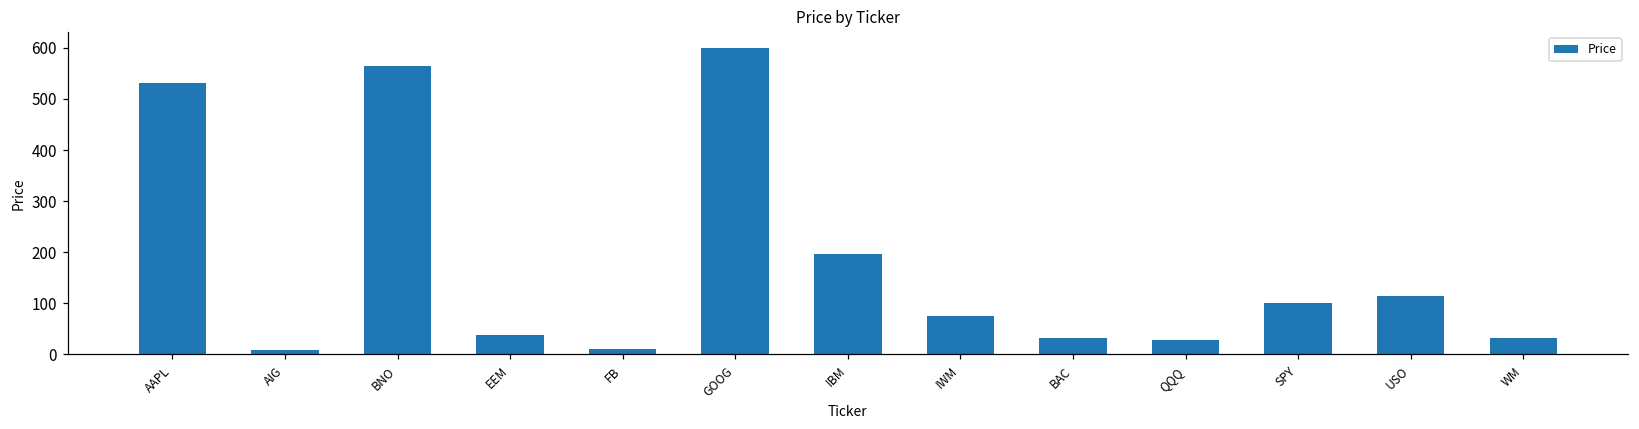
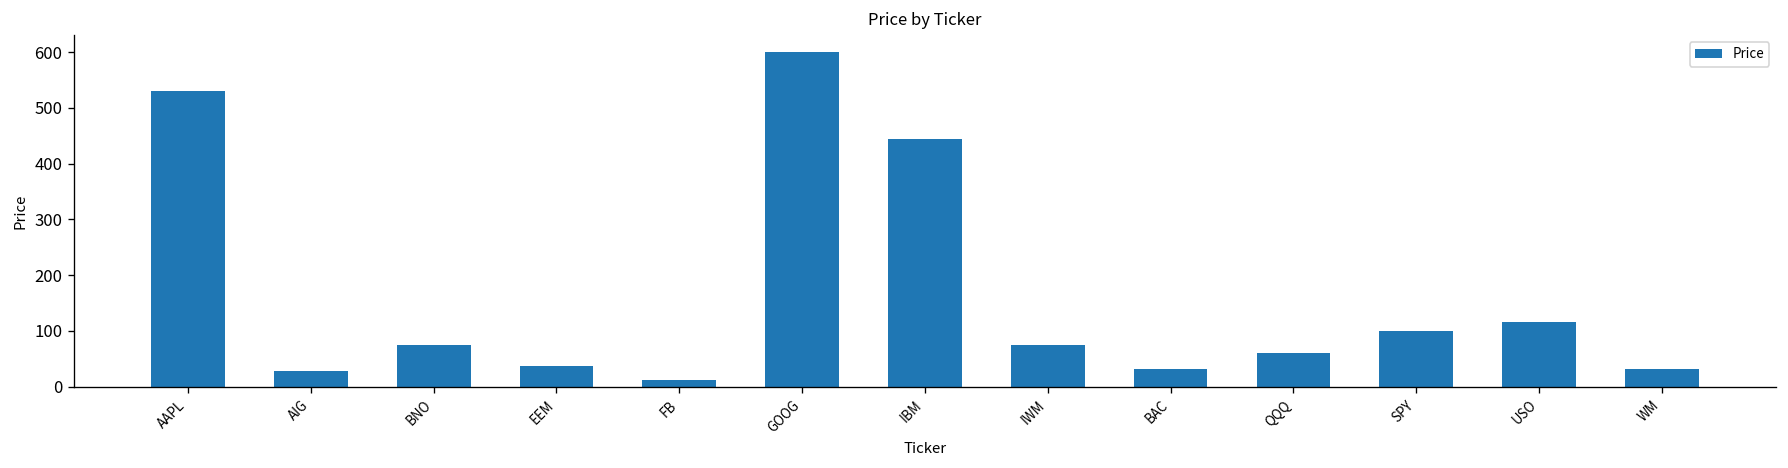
  {
    "AAPL": 530,
-   "AIG": 10,
-   "BNO": 570,
+   "AIG": 30,
+   "BNO": 80,
    "EEM": 40,
    "FB": 10,
    "GOOG": 600,
-   "IBM": 200,
+   "IBM": 440,
    "IWM": 70,
    "BAC": 30,
-   "QQQ": 30,
+   "QQQ": 60,
    "SPY": 100,
    "USO": 120,
    "WM": 30
  }
